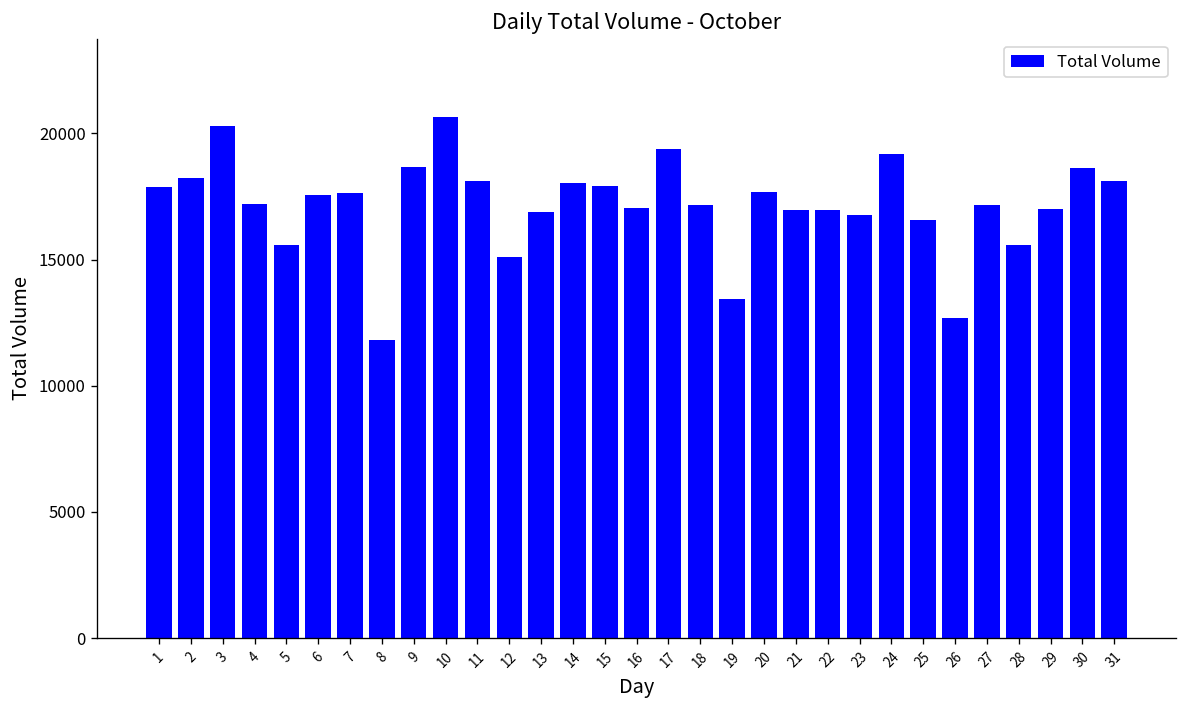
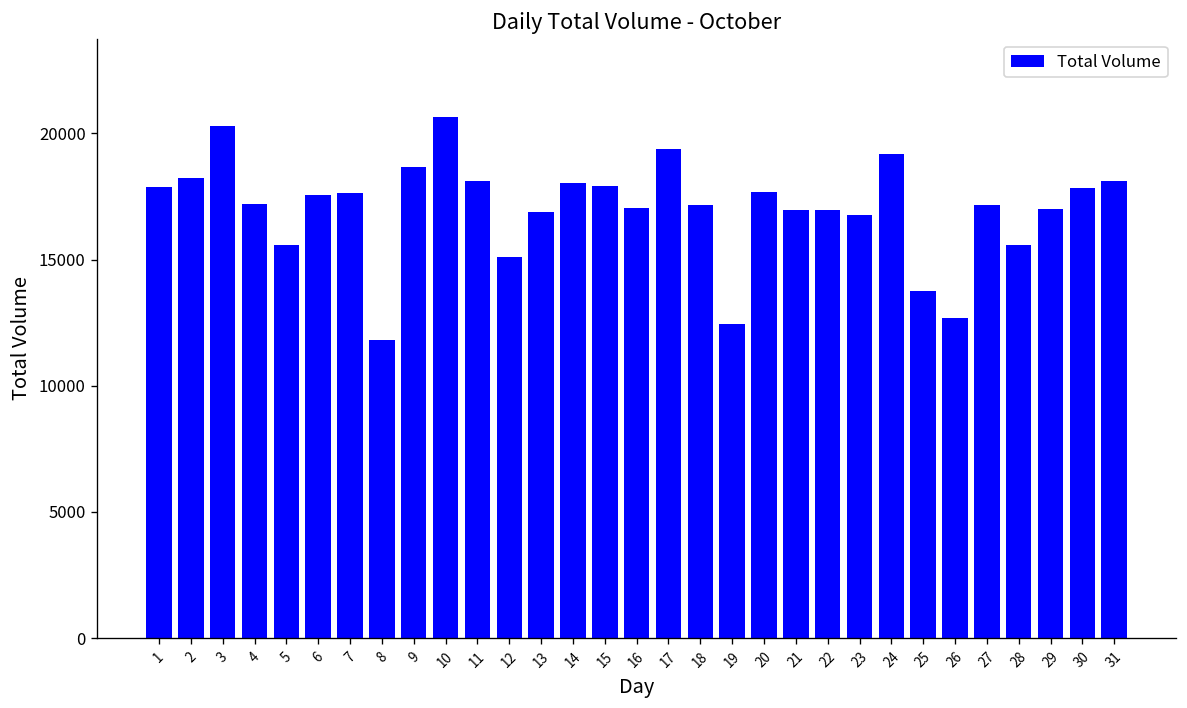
  {
    "1": 17900,
    "2": 18200,
    "3": 20300,
    "4": 17200,
    "5": 15600,
    "6": 17600,
    "7": 17600,
    "8": 11800,
    "9": 18700,
    "10": 20700,
    "11": 18100,
    "12": 15100,
    "13": 16900,
    "14": 18000,
    "15": 17900,
    "16": 17100,
    "17": 19400,
    "18": 17200,
-   "19": 13500,
+   "19": 12500,
    "20": 17700,
    "21": 17000,
    "22": 17000,
    "23": 16800,
    "24": 19200,
-   "25": 16600,
+   "25": 13800,
    "26": 12700,
    "27": 17100,
    "28": 15600,
    "29": 17000,
-   "30": 18600,
+   "30": 17800,
    "31": 18100
  }
